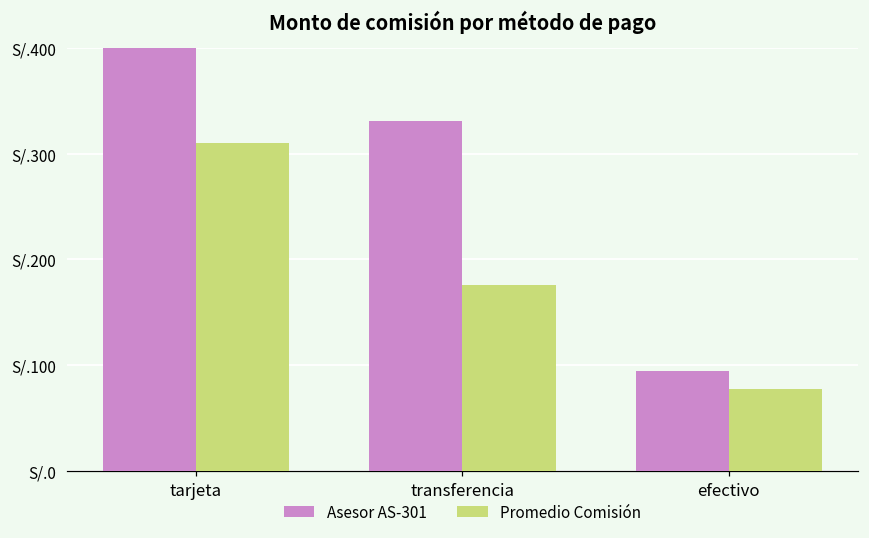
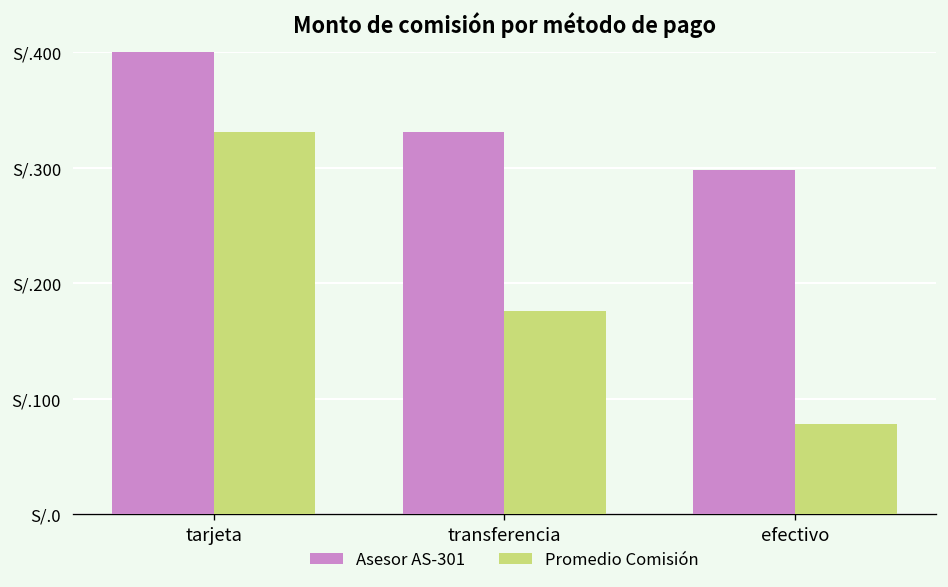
  {
    "Asesor AS-301": {
      "transferencia": "S/.330",
-     "efectivo": "S/.100"
+     "efectivo": "S/.300"
    },
    "Promedio Comisión": {
-     "tarjeta": "S/.310",
+     "tarjeta": "S/.330",
      "transferencia": "S/.180",
      "efectivo": "S/.80"
    }
  }
